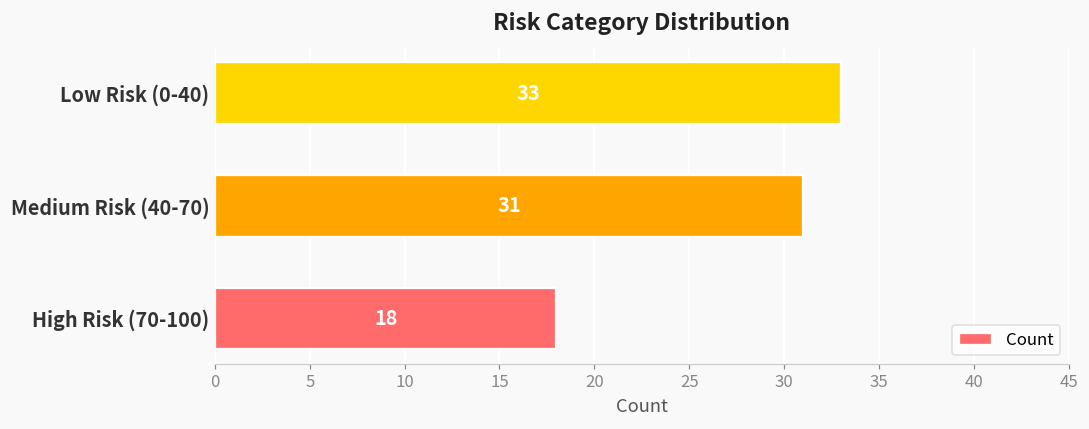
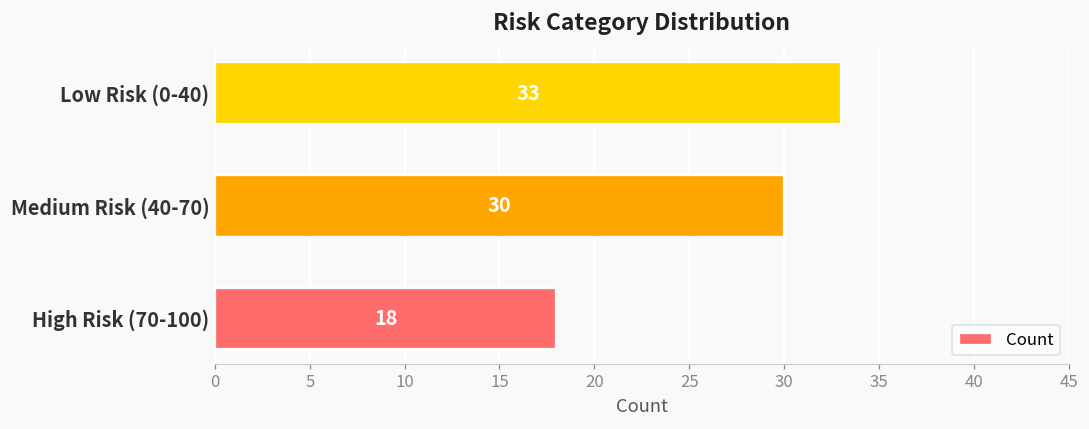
  {
    "Low Risk (0-40)": 33,
-   "Medium Risk (40-70)": 31,
+   "Medium Risk (40-70)": 30,
    "High Risk (70-100)": 18
  }
